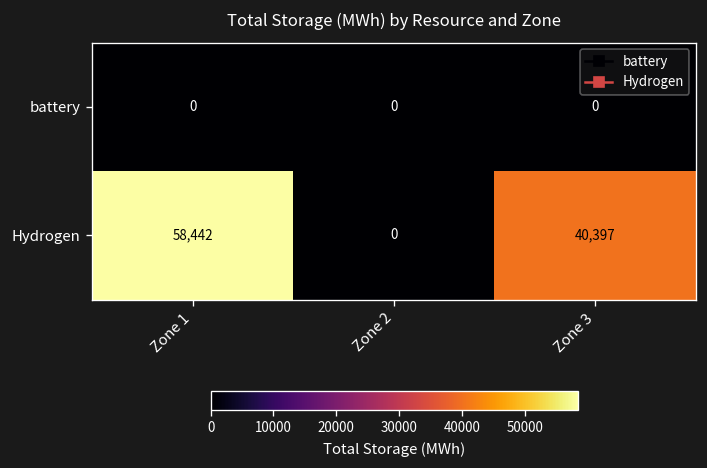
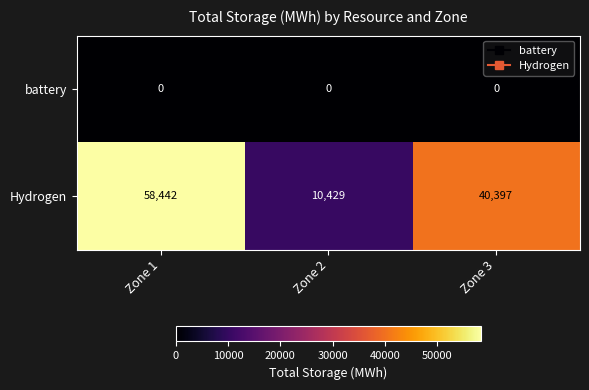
  {
    "battery": {
      "Zone 1": "0",
      "Zone 2": "0",
      "Zone 3": "0"
    },
    "Hydrogen": {
      "Zone 1": "58,442",
-     "Zone 2": "0",
+     "Zone 2": "10,429",
      "Zone 3": "40,397"
    }
  }
